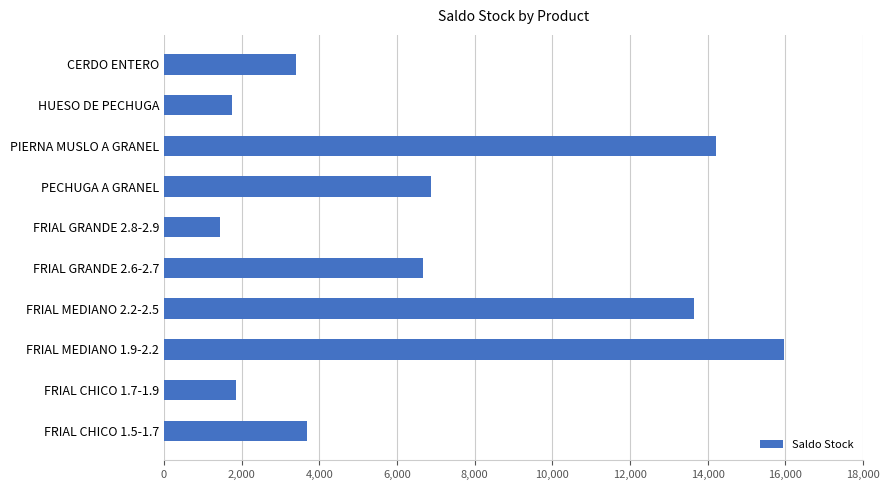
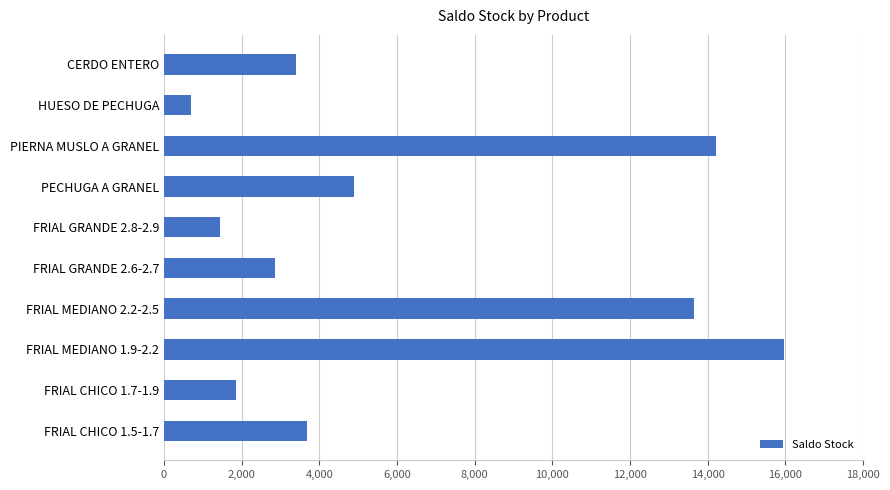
  {
    "CERDO ENTERO": "3,400",
-   "HUESO DE PECHUGA": "1,800",
+   "HUESO DE PECHUGA": "700",
    "PIERNA MUSLO A GRANEL": "14,200",
-   "PECHUGA A GRANEL": "6,900",
+   "PECHUGA A GRANEL": "4,900",
    "FRIAL GRANDE 2.8-2.9": "1,400",
-   "FRIAL GRANDE 2.6-2.7": "6,700",
+   "FRIAL GRANDE 2.6-2.7": "2,800",
    "FRIAL MEDIANO 2.2-2.5": "13,600",
    "FRIAL MEDIANO 1.9-2.2": "16,000",
    "FRIAL CHICO 1.7-1.9": "1,900",
    "FRIAL CHICO 1.5-1.7": "3,700"
  }
